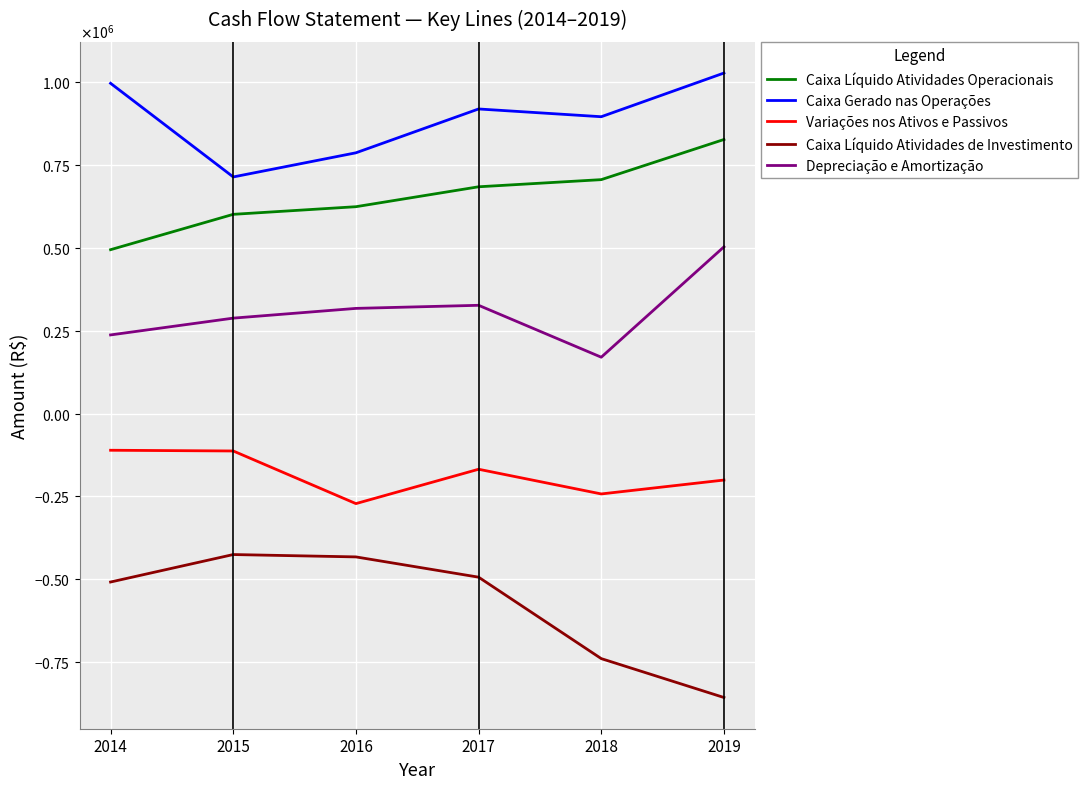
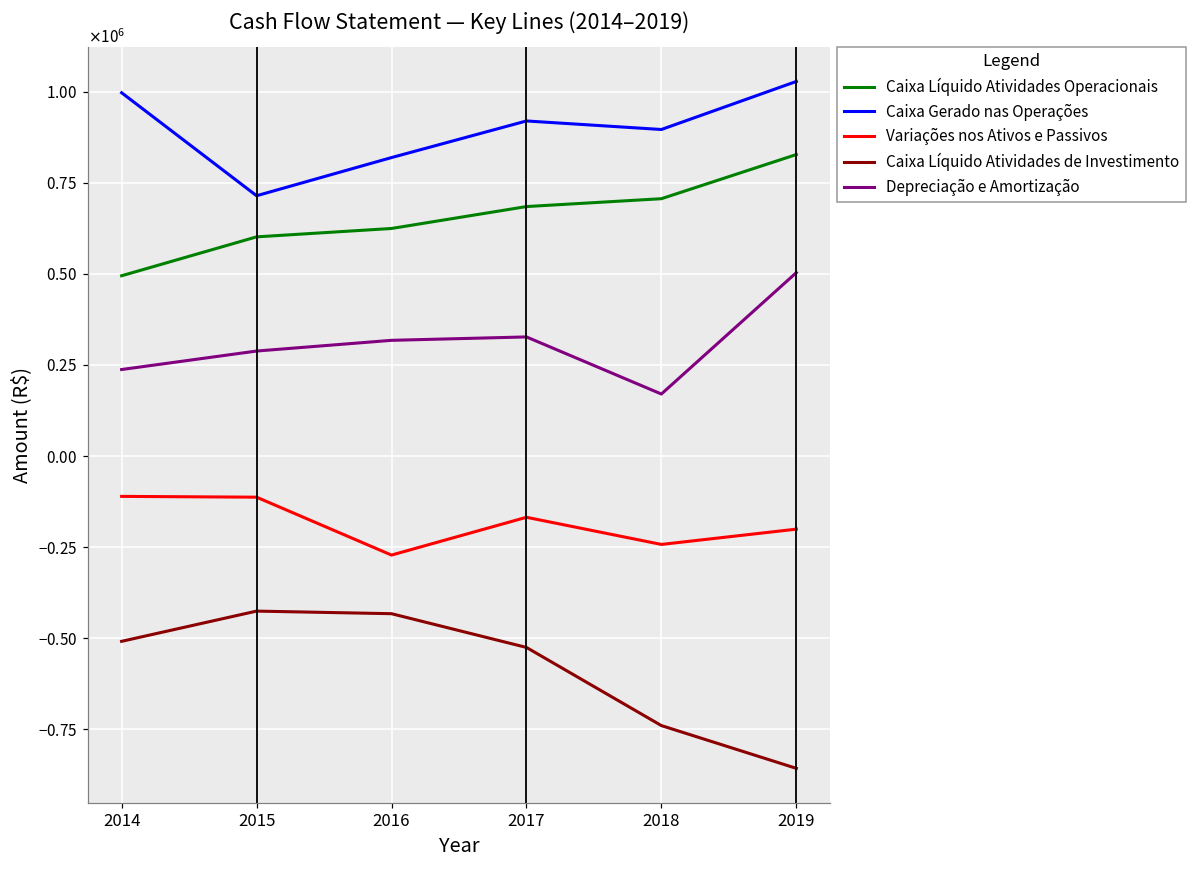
  {
    "Caixa Líquido Atividades Operacionais": {
      "2014": 490000,
      "2015": 600000,
      "2016": 620000,
      "2017": 680000,
      "2018": 710000,
      "2019": 830000
    },
    "Caixa Gerado nas Operações": {
      "2014": 1000000,
      "2015": 710000,
-     "2016": 790000,
+     "2016": 820000,
      "2017": 920000,
      "2018": 900000,
      "2019": 1030000
    },
    "Variações nos Ativos e Passivos": {
      "2014": -110000,
      "2015": -110000,
      "2016": -270000,
      "2017": -170000,
      "2018": -240000,
      "2019": -200000
    },
    "Caixa Líquido Atividades de Investimento": {
      "2014": -510000,
      "2015": -430000,
      "2016": -430000,
-     "2017": -490000,
+     "2017": -530000,
      "2018": -740000,
      "2019": -860000
    },
    "Depreciação e Amortização": {
      "2014": 240000,
      "2015": 290000,
      "2016": 320000,
      "2017": 330000,
      "2018": 170000,
      "2019": 500000
    }
  }
